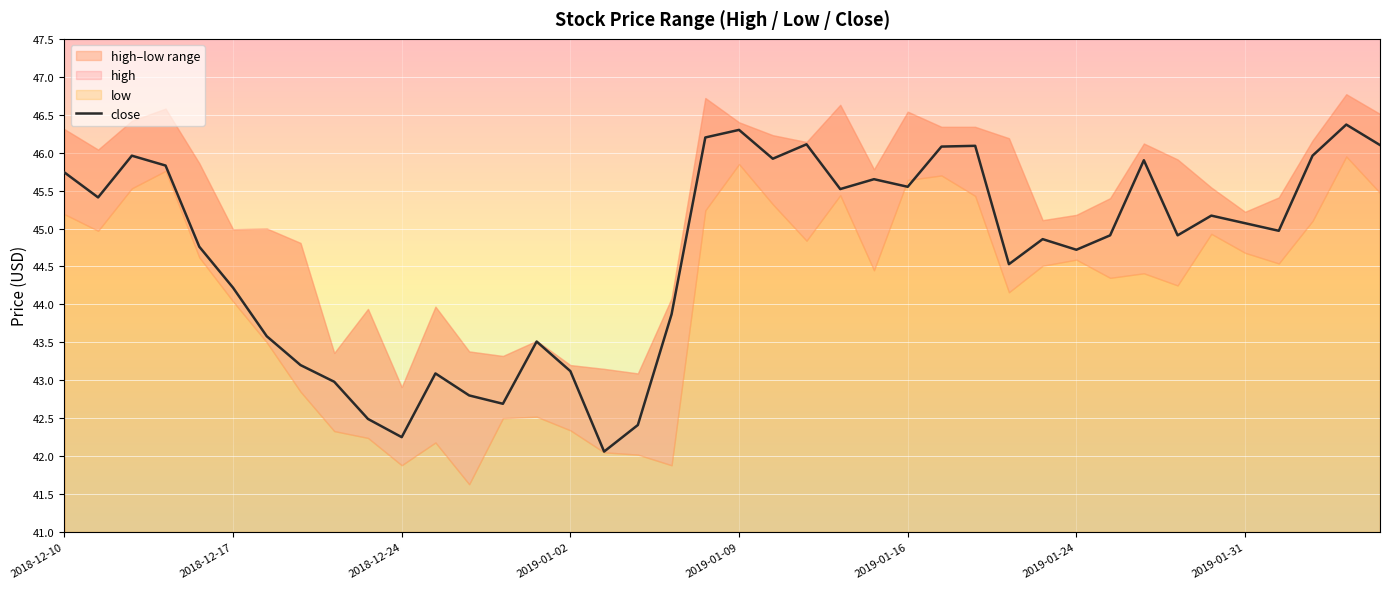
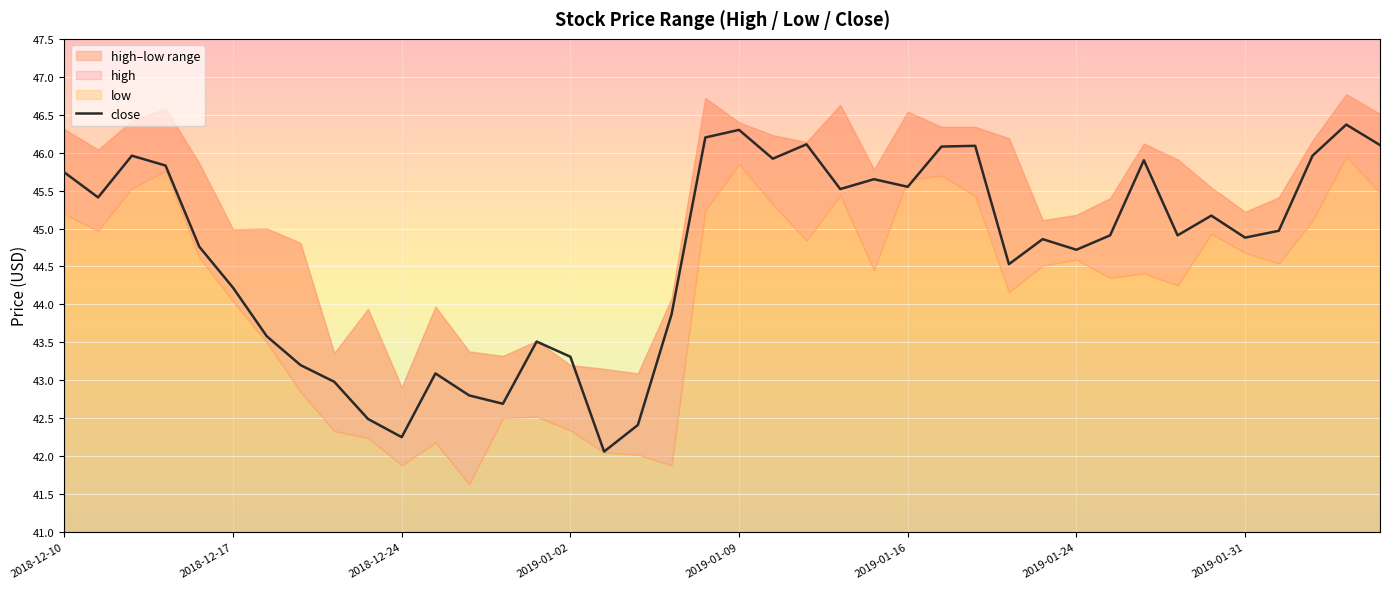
  {
    "close": {
      "2018-12-10": 45.7,
      "2018-12-17": 44.2,
      "2018-12-24": 42.3,
-     "2019-01-02": 43.1,
+     "2019-01-02": 43.3,
      "2019-01-09": 46.3,
      "2019-01-16": 45.6,
      "2019-01-24": 44.7,
-     "2019-01-31": 45.1
+     "2019-01-31": 44.9
    }
  }
